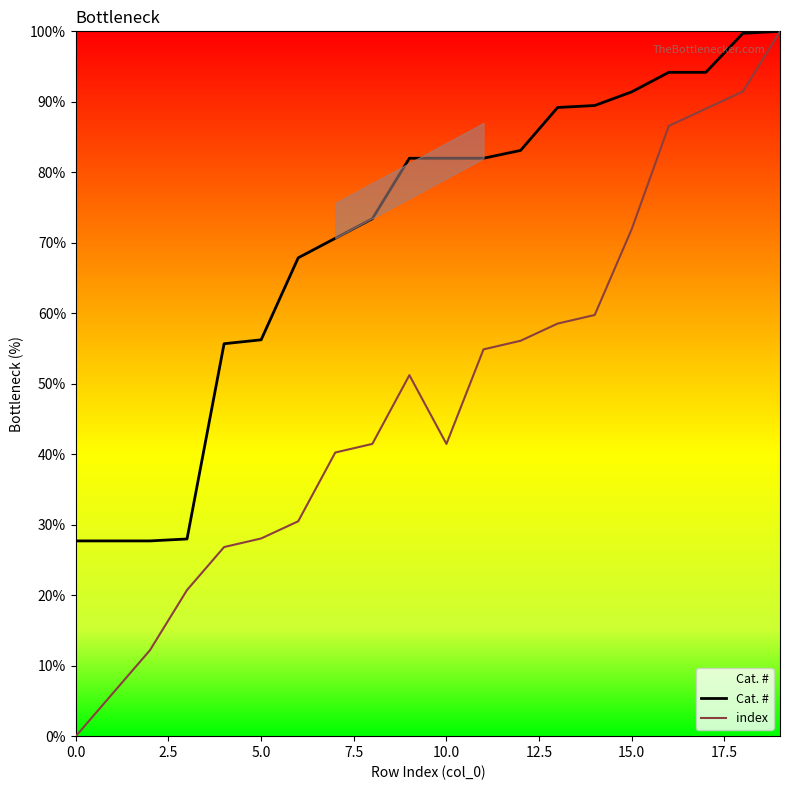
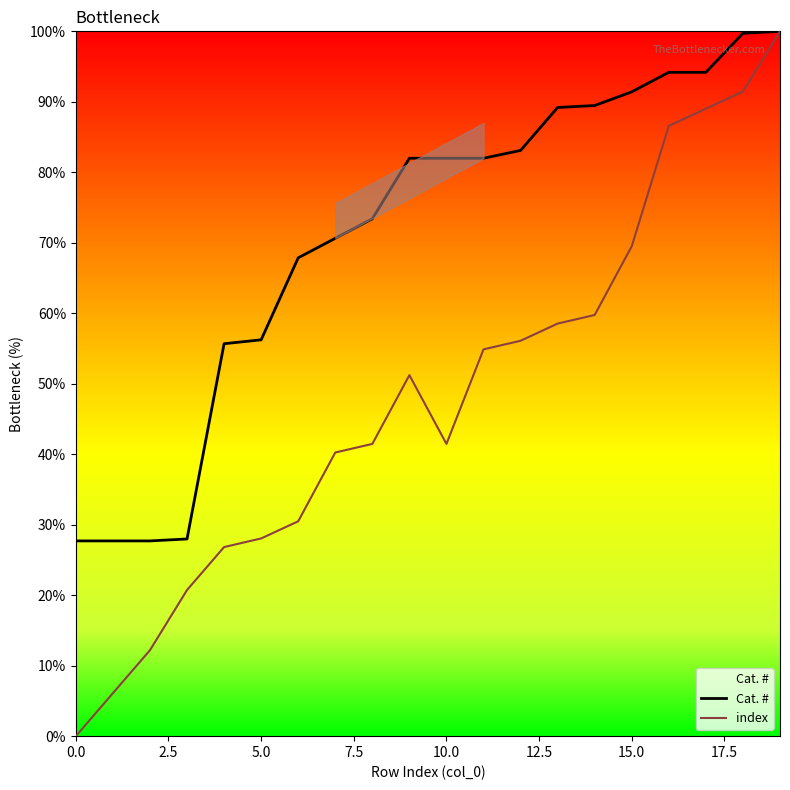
  {
    "index": {
      "0.0": "0%",
      "5.0": "28%",
      "10.0": "41%",
-     "15.0": "72%"
+     "15.0": "70%"
    }
  }
